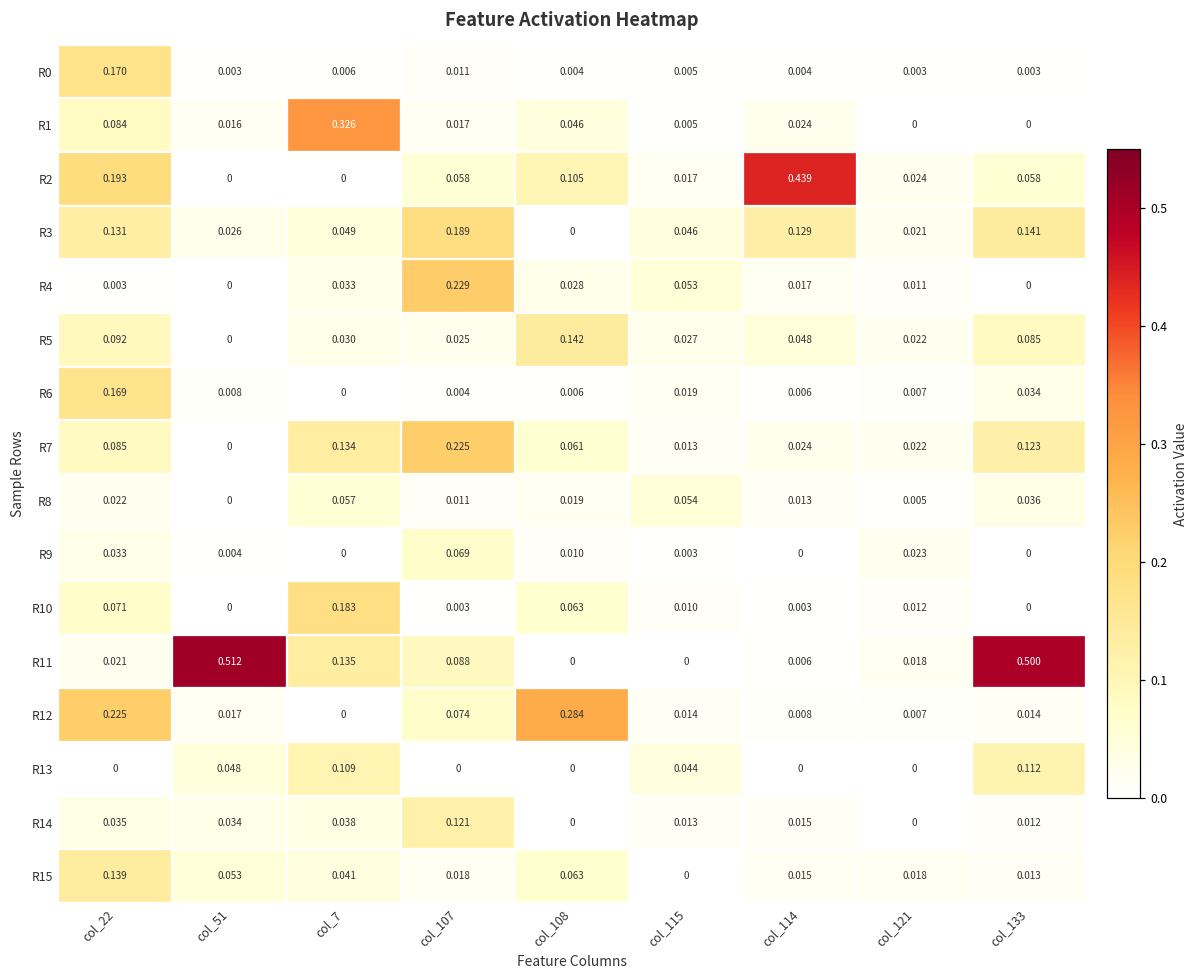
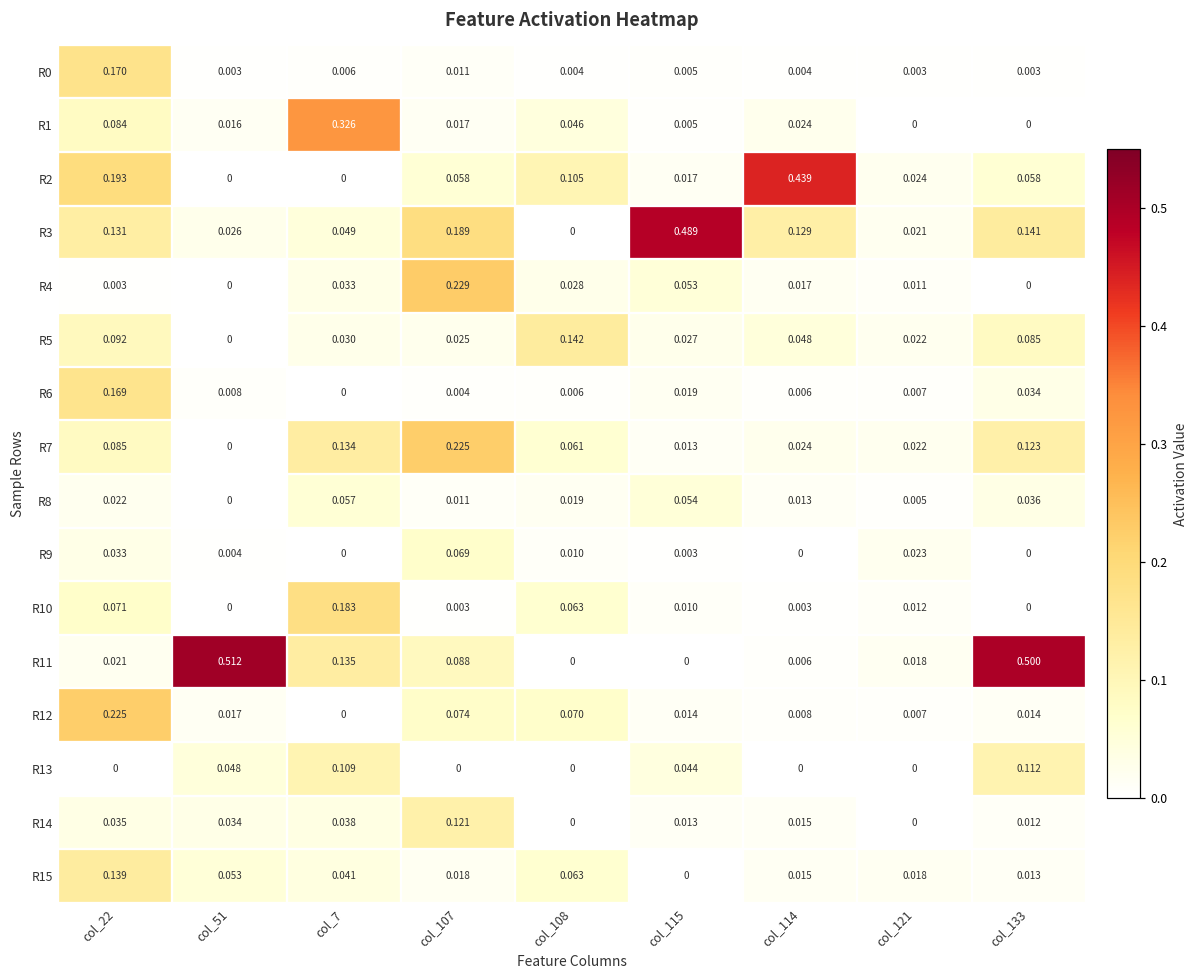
  {
    "R0": {
      "col_22": 0.170,
      "col_51": 0.003,
      "col_7": 0.006,
      "col_107": 0.011,
      "col_108": 0.004,
      "col_115": 0.005,
      "col_114": 0.004,
      "col_121": 0.003,
      "col_133": 0.003
    },
    "R1": {
      "col_22": 0.084,
      "col_51": 0.016,
      "col_7": 0.326,
      "col_107": 0.017,
      "col_108": 0.046,
      "col_115": 0.005,
      "col_114": 0.024,
      "col_121": 0,
      "col_133": 0
    },
    "R2": {
      "col_22": 0.193,
      "col_51": 0,
      "col_7": 0,
      "col_107": 0.058,
      "col_108": 0.105,
      "col_115": 0.017,
      "col_114": 0.439,
      "col_121": 0.024,
      "col_133": 0.058
    },
    "R3": {
      "col_22": 0.131,
      "col_51": 0.026,
      "col_7": 0.049,
      "col_107": 0.189,
      "col_108": 0,
-     "col_115": 0.046,
+     "col_115": 0.489,
      "col_114": 0.129,
      "col_121": 0.021,
      "col_133": 0.141
    },
    "R4": {
      "col_22": 0.003,
      "col_51": 0,
      "col_7": 0.033,
      "col_107": 0.229,
      "col_108": 0.028,
      "col_115": 0.053,
      "col_114": 0.017,
      "col_121": 0.011,
      "col_133": 0
    },
    "R5": {
      "col_22": 0.092,
      "col_51": 0,
      "col_7": 0.030,
      "col_107": 0.025,
      "col_108": 0.142,
      "col_115": 0.027,
      "col_114": 0.048,
      "col_121": 0.022,
      "col_133": 0.085
    },
    "R6": {
      "col_22": 0.169,
      "col_51": 0.008,
      "col_7": 0,
      "col_107": 0.004,
      "col_108": 0.006,
      "col_115": 0.019,
      "col_114": 0.006,
      "col_121": 0.007,
      "col_133": 0.034
    },
    "R7": {
      "col_22": 0.085,
      "col_51": 0,
      "col_7": 0.134,
      "col_107": 0.225,
      "col_108": 0.061,
      "col_115": 0.013,
      "col_114": 0.024,
      "col_121": 0.022,
      "col_133": 0.123
    },
    "R8": {
      "col_22": 0.022,
      "col_51": 0,
      "col_7": 0.057,
      "col_107": 0.011,
      "col_108": 0.019,
      "col_115": 0.054,
      "col_114": 0.013,
      "col_121": 0.005,
      "col_133": 0.036
    },
    "R9": {
      "col_22": 0.033,
      "col_51": 0.004,
      "col_7": 0,
      "col_107": 0.069,
      "col_108": 0.010,
      "col_115": 0.003,
      "col_114": 0,
      "col_121": 0.023,
      "col_133": 0
    },
    "R10": {
      "col_22": 0.071,
      "col_51": 0,
      "col_7": 0.183,
      "col_107": 0.003,
      "col_108": 0.063,
      "col_115": 0.010,
      "col_114": 0.003,
      "col_121": 0.012,
      "col_133": 0
    },
    "R11": {
      "col_22": 0.021,
      "col_51": 0.512,
      "col_7": 0.135,
      "col_107": 0.088,
      "col_108": 0,
      "col_115": 0,
      "col_114": 0.006,
      "col_121": 0.018,
      "col_133": 0.500
    },
    "R12": {
      "col_22": 0.225,
      "col_51": 0.017,
      "col_7": 0,
      "col_107": 0.074,
-     "col_108": 0.284,
+     "col_108": 0.070,
      "col_115": 0.014,
      "col_114": 0.008,
      "col_121": 0.007,
      "col_133": 0.014
    },
    "R13": {
      "col_22": 0,
      "col_51": 0.048,
      "col_7": 0.109,
      "col_107": 0,
      "col_108": 0,
      "col_115": 0.044,
      "col_114": 0,
      "col_121": 0,
      "col_133": 0.112
    },
    "R14": {
      "col_22": 0.035,
      "col_51": 0.034,
      "col_7": 0.038,
      "col_107": 0.121,
      "col_108": 0,
      "col_115": 0.013,
      "col_114": 0.015,
      "col_121": 0,
      "col_133": 0.012
    },
    "R15": {
      "col_22": 0.139,
      "col_51": 0.053,
      "col_7": 0.041,
      "col_107": 0.018,
      "col_108": 0.063,
      "col_115": 0,
      "col_114": 0.015,
      "col_121": 0.018,
      "col_133": 0.013
    }
  }
